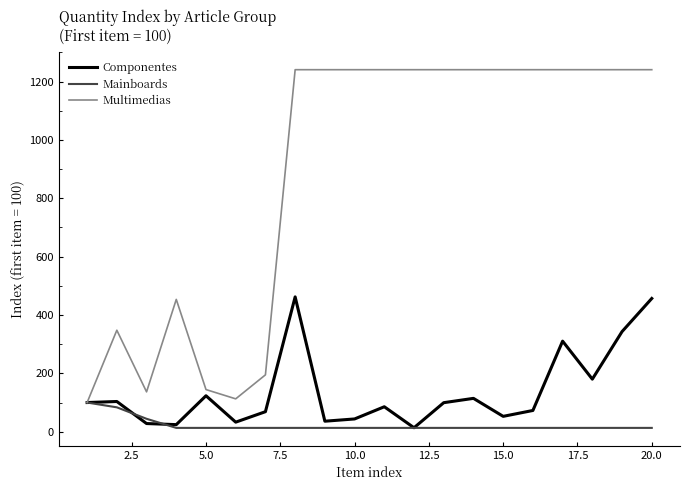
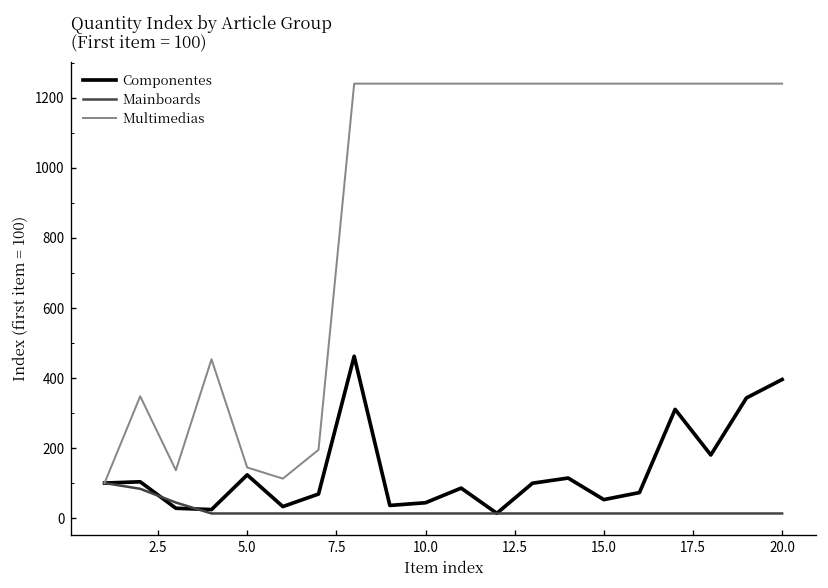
  {
    "Componentes": {
      "5.0": 120,
      "10.0": 40,
      "15.0": 50,
-     "20.0": 460
+     "20.0": 400
    },
    "Mainboards": {
      "5.0": 10,
      "10.0": 10,
      "15.0": 10,
      "20.0": 10
    },
    "Multimedias": {
      "5.0": 140,
      "10.0": 1240,
      "15.0": 1240,
      "20.0": 1240
    }
  }
